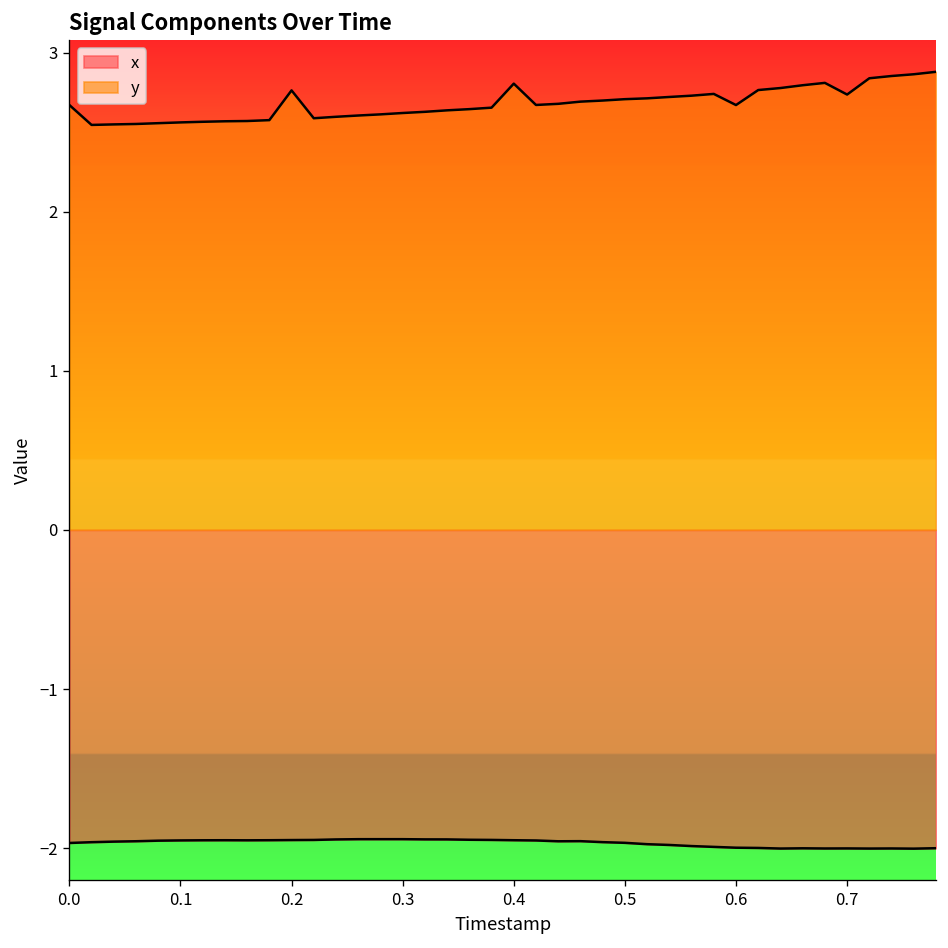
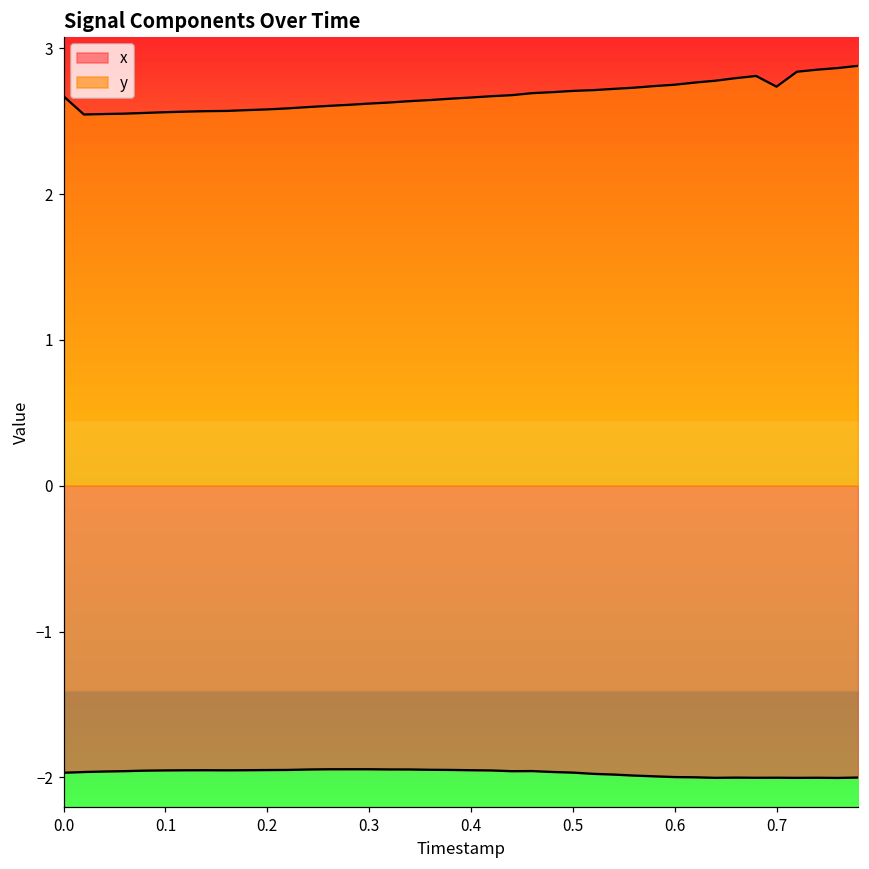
  {
    "y": {
      "0.0": 2.67,
      "0.1": 2.56,
-     "0.2": 2.76,
+     "0.2": 2.58,
      "0.3": 2.62,
-     "0.4": 2.80,
+     "0.4": 2.66,
      "0.5": 2.71,
-     "0.6": 2.67,
+     "0.6": 2.75,
      "0.7": 2.74
    }
  }
